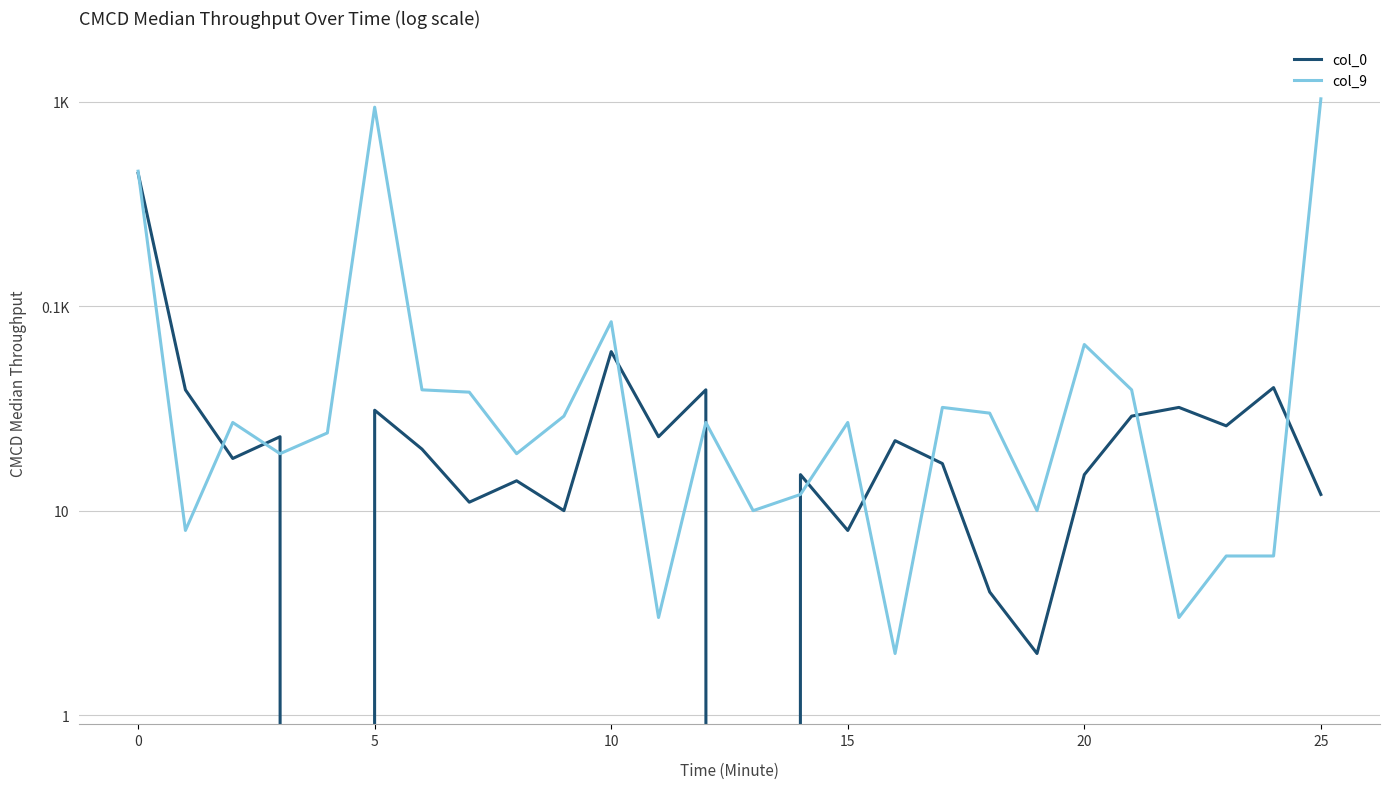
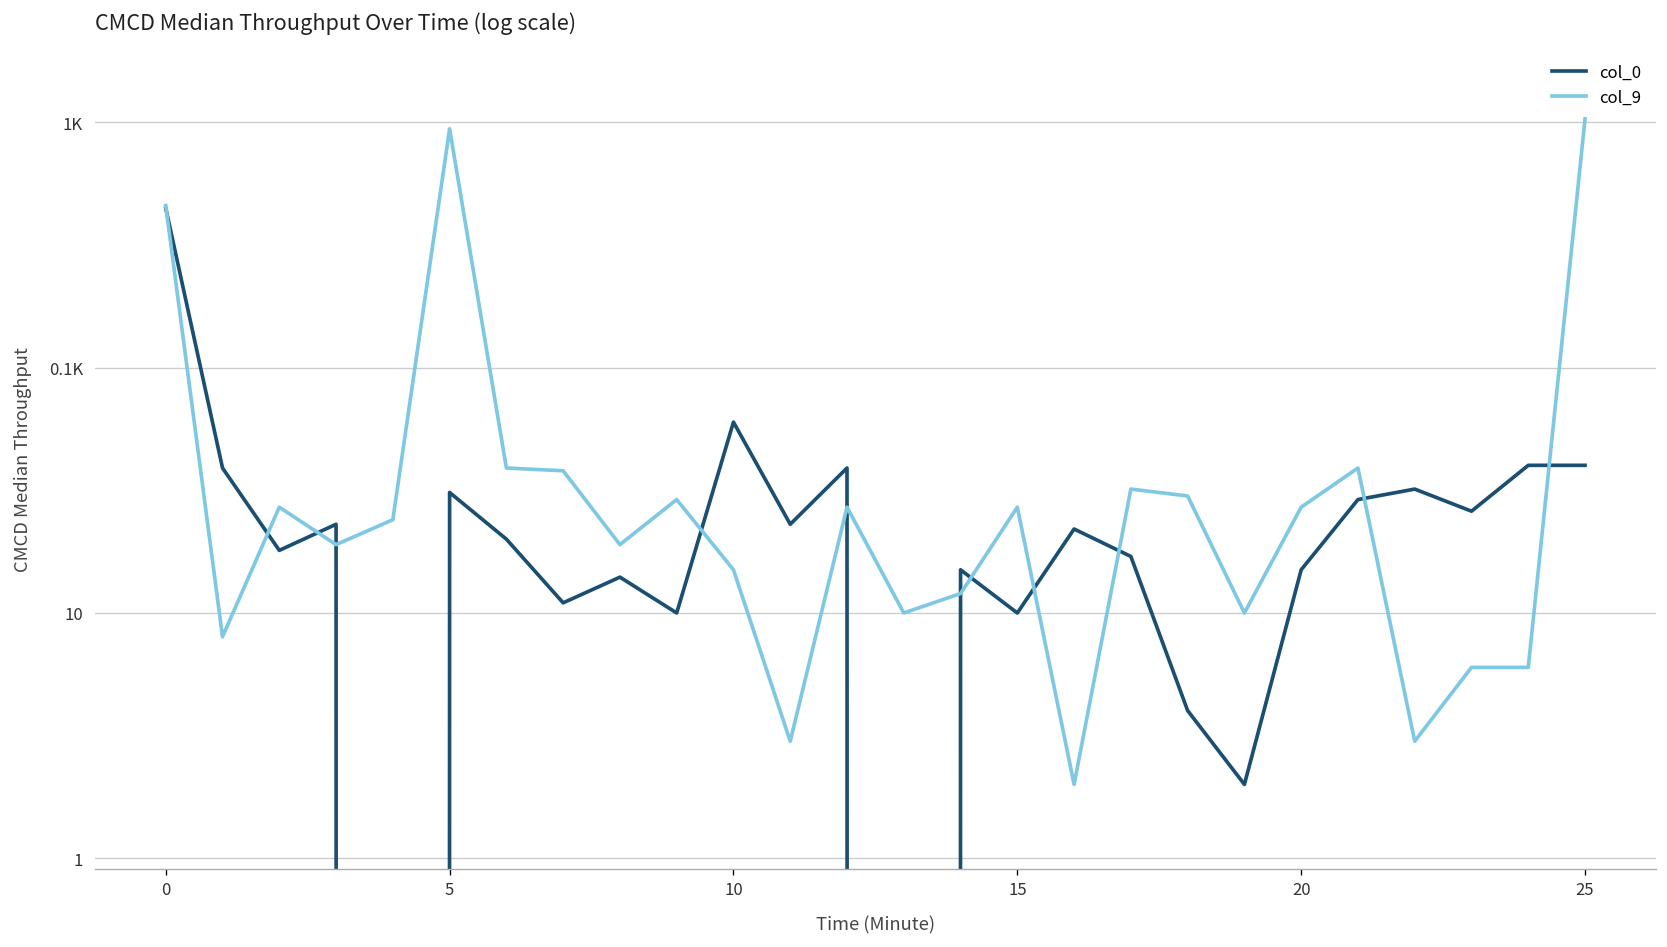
  {
    "col_0": {
      "5": 31,
      "10": 60,
-     "15": 8,
+     "15": 10,
      "20": 15,
-     "25": 12
+     "25": 40
    },
    "col_9": {
      "5": 900,
-     "10": 84,
+     "10": 15,
      "15": 27,
-     "20": 65,
+     "20": 27,
      "25": 1000
    }
  }
